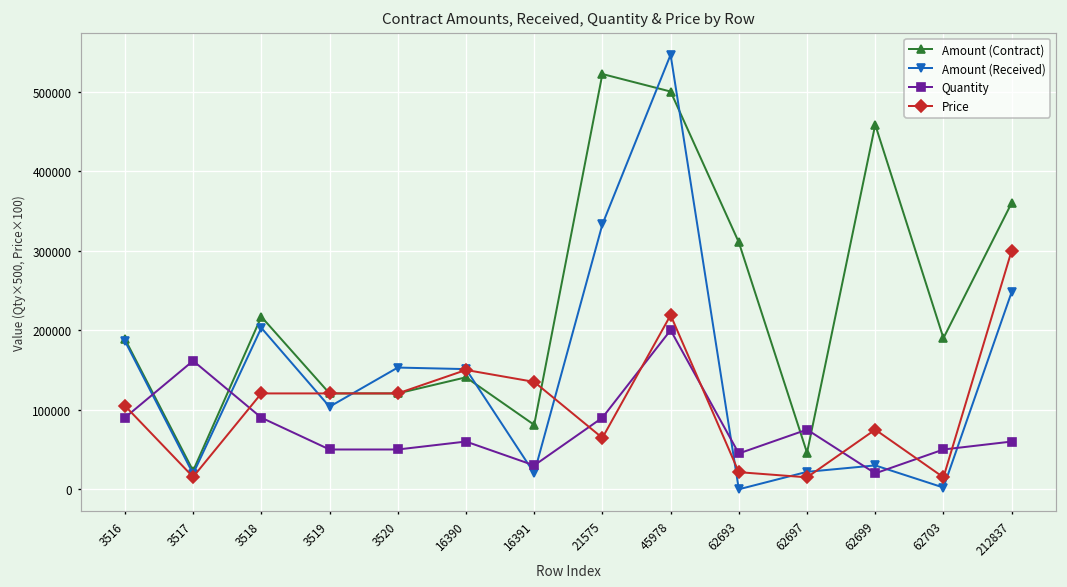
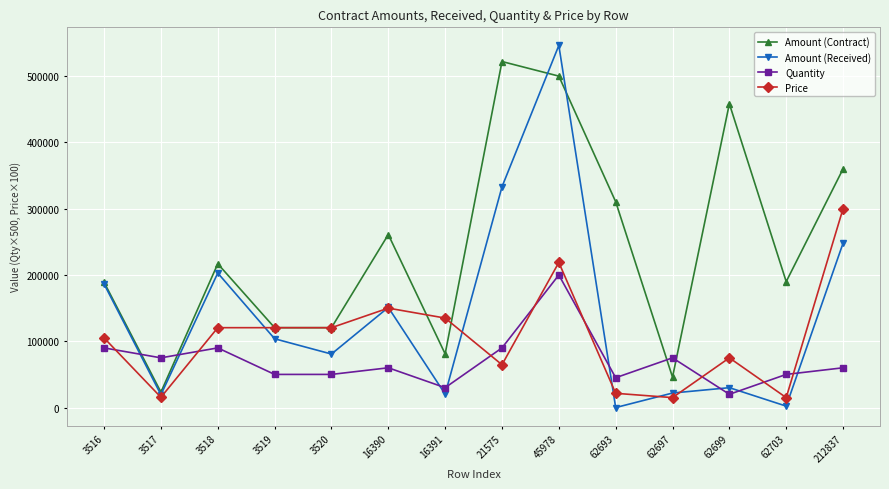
  {
    "Amount (Contract)": {
      "3517": 20000,
      "3518": 220000,
-     "16390": 140000,
+     "16390": 260000,
      "16391": 80000,
      "21575": 520000,
      "45978": 500000,
      "62693": 310000,
      "62697": 50000,
      "62699": 460000,
      "62703": 190000,
      "212837": 360000
    },
    "Amount (Received)": {
      "3517": 20000,
      "3518": 200000,
      "3519": 100000,
-     "3520": 150000,
+     "3520": 80000,
      "16391": 20000,
      "21575": 330000,
      "45978": 550000,
      "62693": 0,
      "62697": 20000,
      "62699": 30000,
      "62703": 0,
      "212837": 250000
    },
    "Quantity": {
      "3516": 90000,
-     "3517": 160000,
+     "3517": 80000,
      "3518": 90000,
      "3519": 50000,
      "3520": 50000,
      "16390": 60000,
      "16391": 30000,
      "21575": 90000,
      "45978": 200000,
      "62693": 50000,
      "62697": 80000,
      "62699": 20000,
      "62703": 50000,
      "212837": 60000
    },
    "Price": {
      "3516": 110000,
      "3517": 20000,
      "3518": 120000,
      "16391": 140000,
      "21575": 60000,
      "45978": 220000,
      "62693": 20000,
      "62697": 20000,
      "62699": 80000,
      "62703": 20000,
      "212837": 300000
    }
  }
